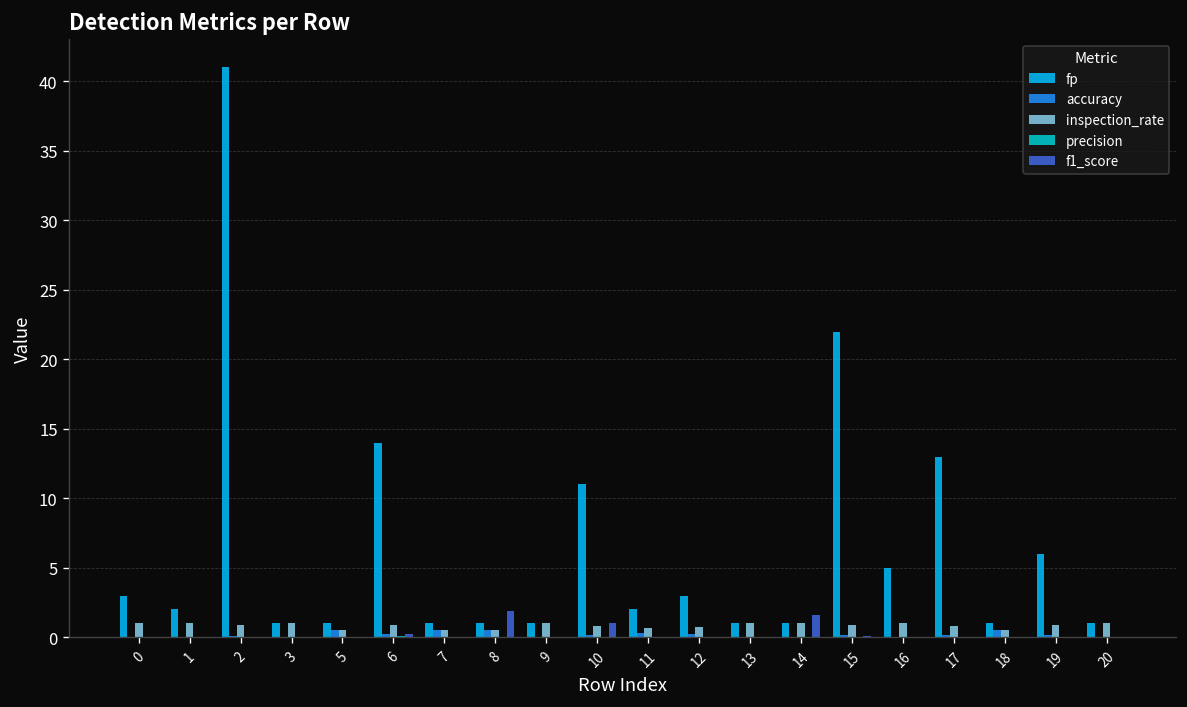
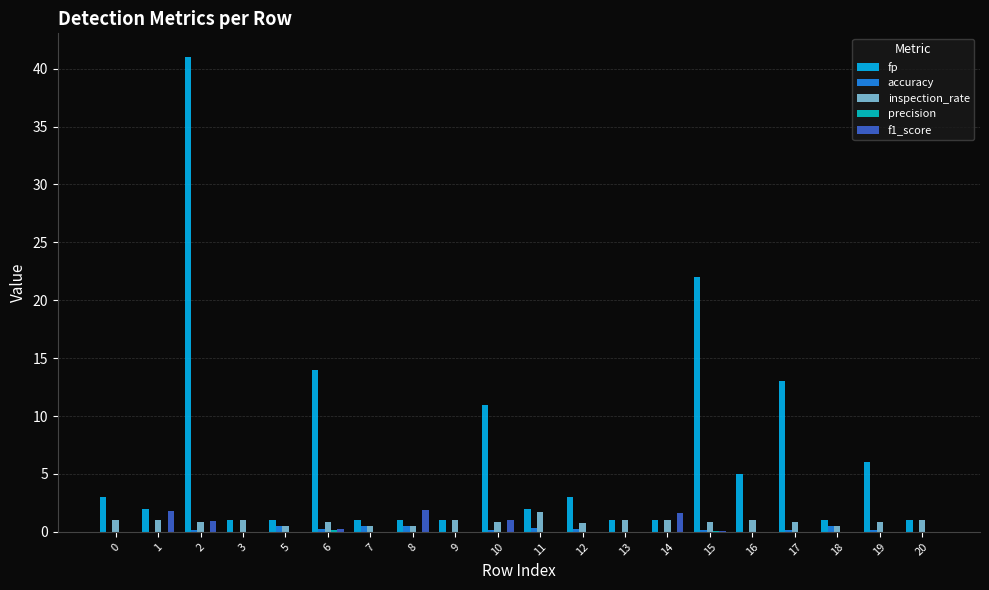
  {
    "inspection_rate": {
      "0": 1.0,
      "1": 1.0,
      "2": 0.9,
      "3": 1.0,
      "5": 0.5,
      "6": 0.9,
      "7": 0.5,
      "8": 0.5,
      "9": 1.0,
      "10": 0.8,
-     "11": 0.7,
+     "11": 1.7,
      "12": 0.8,
      "13": 1.0,
      "14": 1.0,
      "15": 0.9,
      "16": 1.0,
      "17": 0.8,
      "18": 0.5,
      "19": 0.9,
      "20": 1.0
    },
    "f1_score": {
      "0": 0.0,
-     "1": 0.0,
-     "2": 0.0,
+     "1": 1.8,
+     "2": 0.9,
      "3": 0.0,
      "5": 0.0,
      "6": 0.2,
      "7": 0.0,
      "8": 1.9,
      "9": 0.0,
      "10": 1.0,
      "11": 0.0,
      "12": 0.0,
      "13": 0.0,
      "14": 1.6,
      "16": 0.0,
      "17": 0.0,
      "18": 0.0,
      "19": 0.0,
      "20": 0.0
    }
  }
